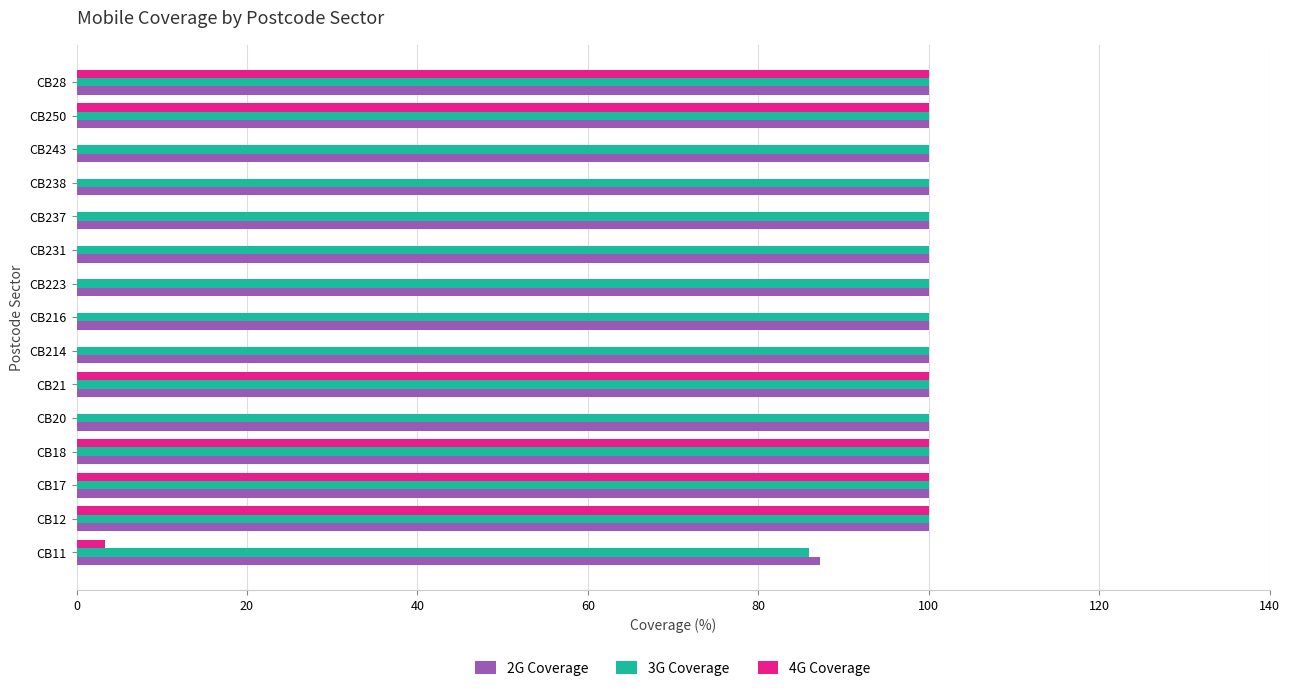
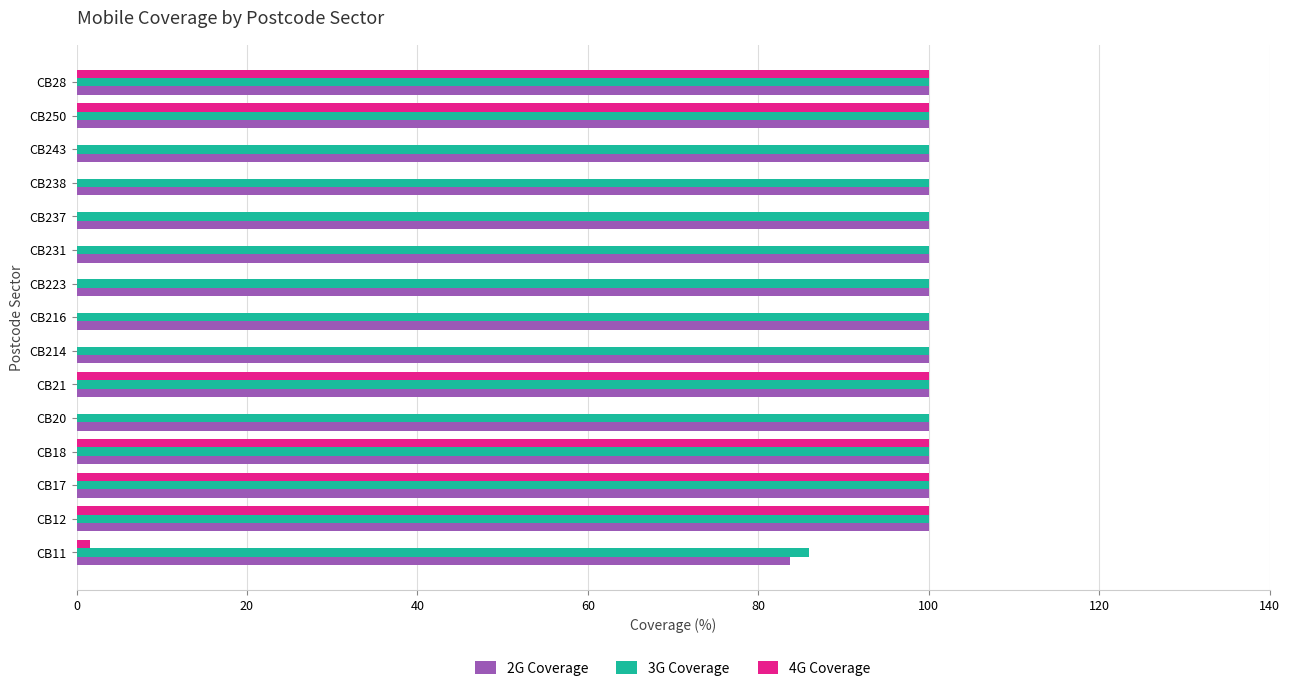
  {
    "2G Coverage": {
      "CB28": 100,
      "CB250": 100,
      "CB243": 100,
      "CB238": 100,
      "CB237": 100,
      "CB231": 100,
      "CB223": 100,
      "CB216": 100,
      "CB214": 100,
      "CB21": 100,
      "CB20": 100,
      "CB18": 100,
      "CB17": 100,
      "CB12": 100,
-     "CB11": 87
+     "CB11": 84
    },
    "3G Coverage": {
      "CB28": 100,
      "CB250": 100,
      "CB243": 100,
      "CB238": 100,
      "CB237": 100,
      "CB231": 100,
      "CB223": 100,
      "CB216": 100,
      "CB214": 100,
      "CB21": 100,
      "CB20": 100,
      "CB18": 100,
      "CB17": 100,
      "CB12": 100,
      "CB11": 86
    },
    "4G Coverage": {
      "CB28": 100,
      "CB250": 100,
      "CB243": 0,
      "CB238": 0,
      "CB237": 0,
      "CB231": 0,
      "CB223": 0,
      "CB216": 0,
      "CB214": 0,
      "CB21": 100,
      "CB20": 0,
      "CB18": 100,
      "CB17": 100,
      "CB12": 100,
-     "CB11": 3
+     "CB11": 2
    }
  }
